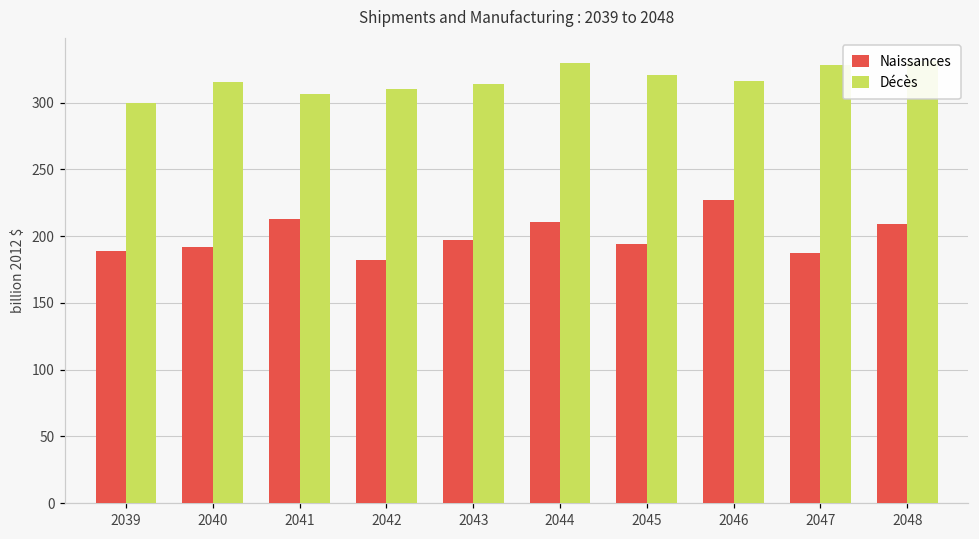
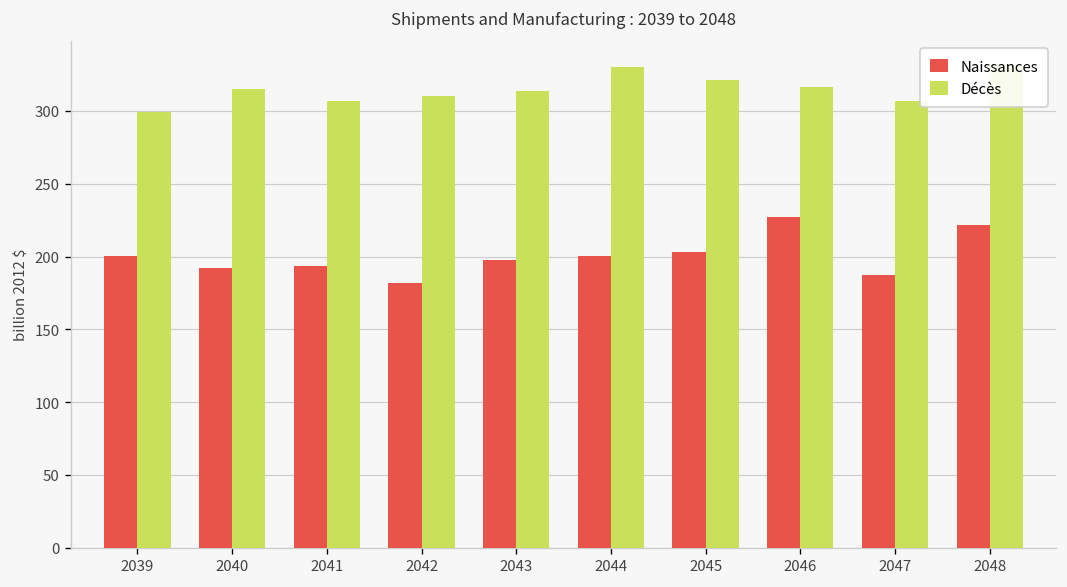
  {
    "Naissances": {
-     "2039": 189,
+     "2039": 201,
      "2040": 192,
-     "2041": 213,
+     "2041": 194,
      "2042": 182,
      "2043": 197,
-     "2044": 211,
-     "2045": 194,
+     "2044": 200,
+     "2045": 203,
      "2046": 227,
      "2047": 187,
-     "2048": 209
+     "2048": 222
    },
    "Décès": {
      "2039": 299,
      "2040": 315,
      "2041": 307,
      "2042": 310,
      "2043": 314,
      "2044": 330,
      "2045": 321,
      "2046": 316,
-     "2047": 328
+     "2047": 307
    }
  }
